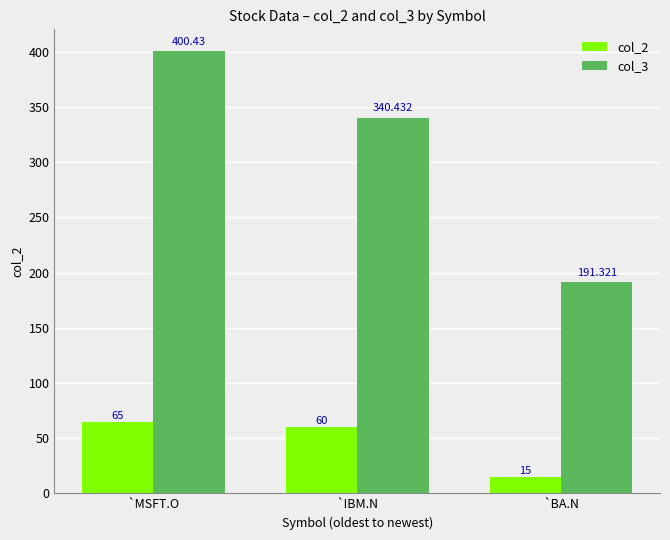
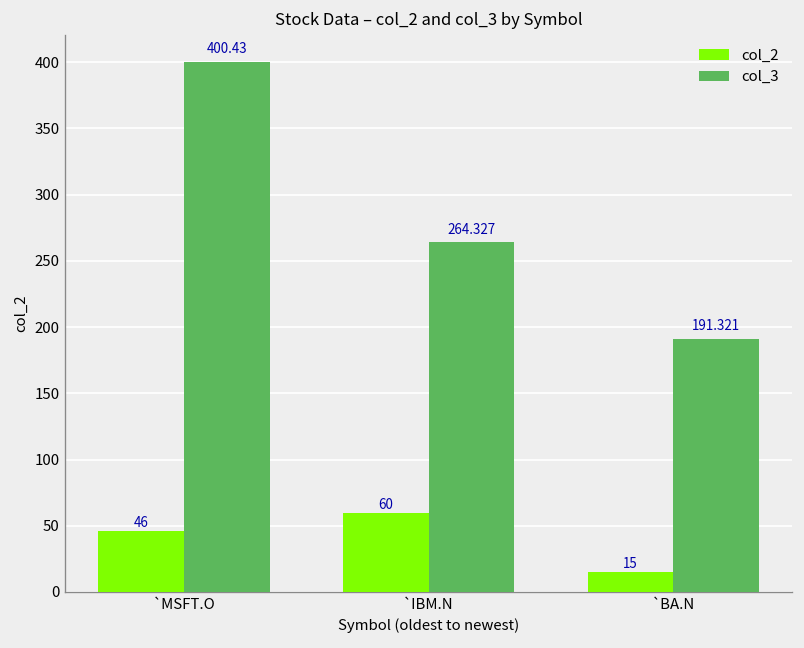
  {
    "col_2": {
-     "`MSFT.O": 65,
+     "`MSFT.O": 46,
      "`IBM.N": 60,
      "`BA.N": 15
    },
    "col_3": {
      "`MSFT.O": 400.43,
-     "`IBM.N": 340.432,
+     "`IBM.N": 264.327,
      "`BA.N": 191.321
    }
  }
